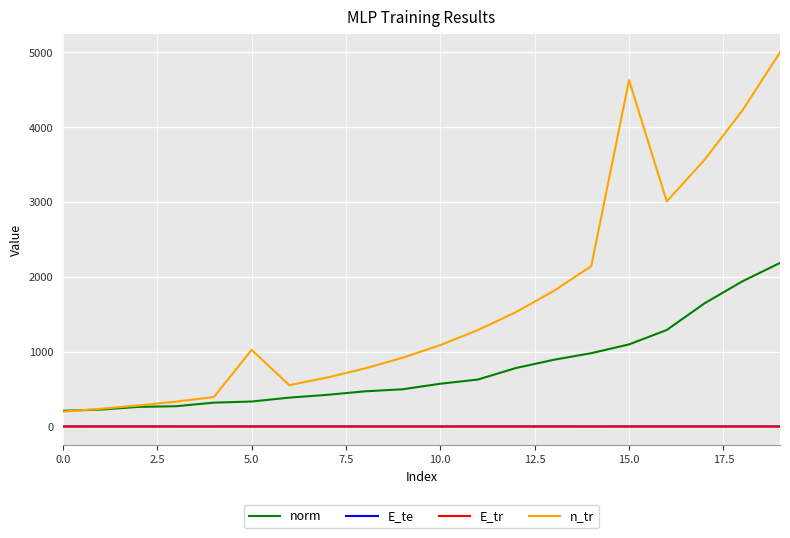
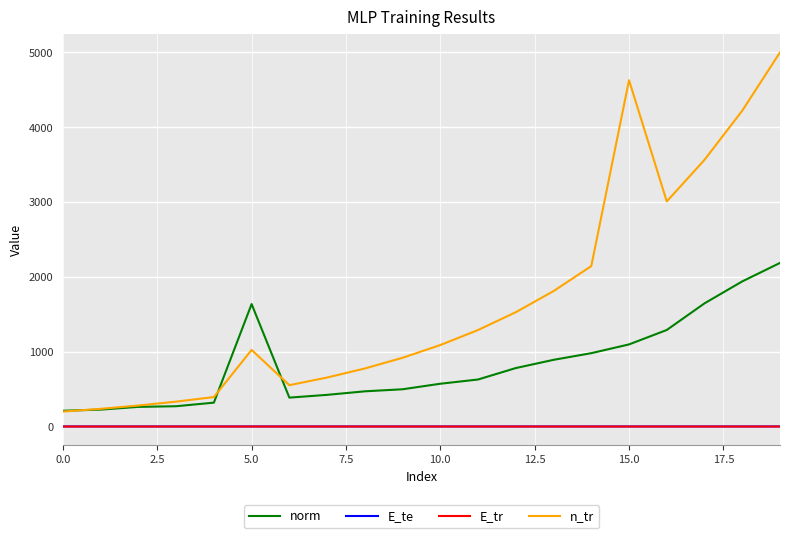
  {
    "norm": {
-     "5.0": 300,
+     "5.0": 1600,
      "10.0": 600,
      "15.0": 1100
    },
    "E_tr": {
      "0.0": 0,
      "5.0": 0,
      "10.0": 0,
      "15.0": 0
    },
    "n_tr": {
      "5.0": 1000,
      "10.0": 1100,
      "15.0": 4600
    }
  }
